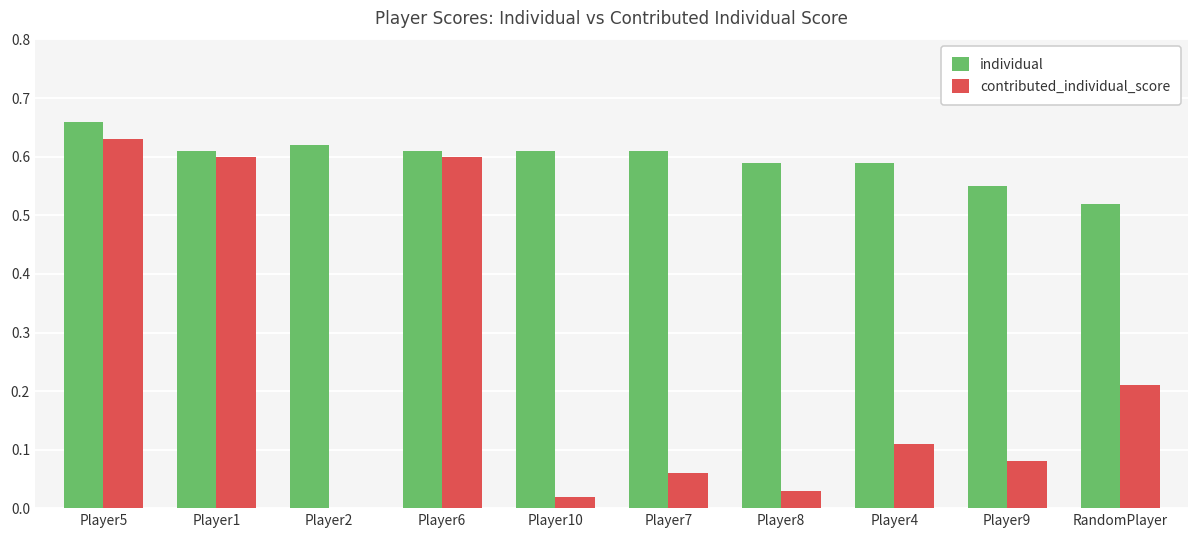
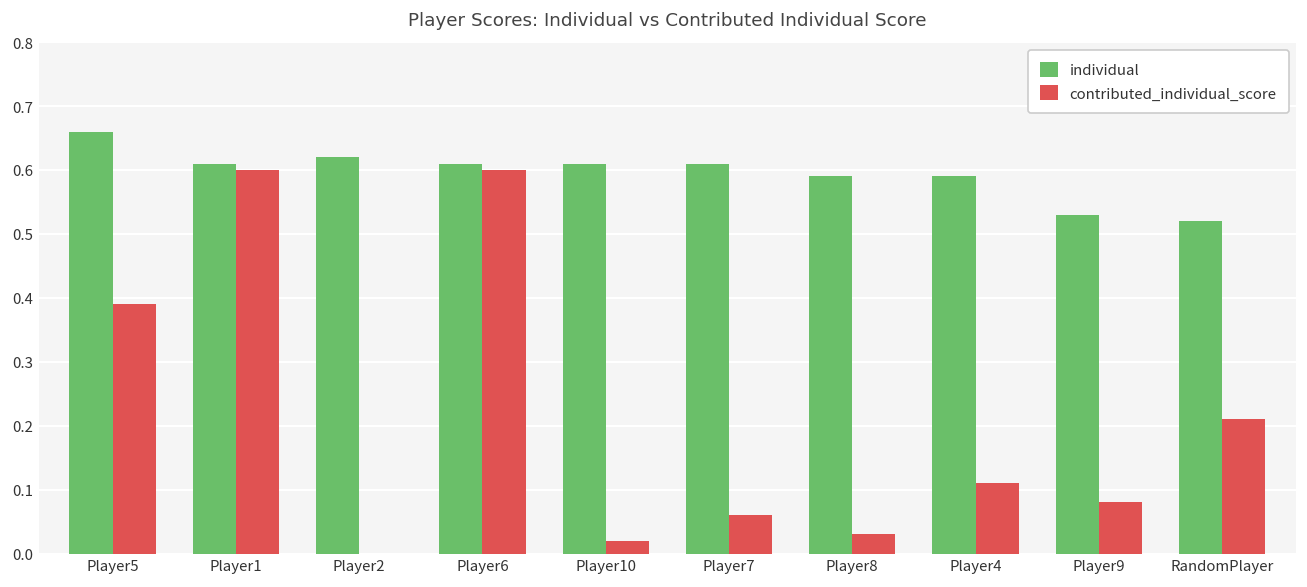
  {
    "individual": {
      "Player5": 0.66,
      "Player1": 0.61,
      "Player2": 0.62,
      "Player6": 0.61,
      "Player10": 0.61,
      "Player7": 0.61,
      "Player8": 0.59,
      "Player4": 0.59,
-     "Player9": 0.55,
+     "Player9": 0.53,
      "RandomPlayer": 0.52
    },
    "contributed_individual_score": {
-     "Player5": 0.63,
+     "Player5": 0.39,
      "Player1": 0.60,
      "Player2": 0.00,
      "Player6": 0.60,
      "Player10": 0.02,
      "Player7": 0.06,
      "Player8": 0.03,
      "Player4": 0.11,
      "Player9": 0.08,
      "RandomPlayer": 0.21
    }
  }
